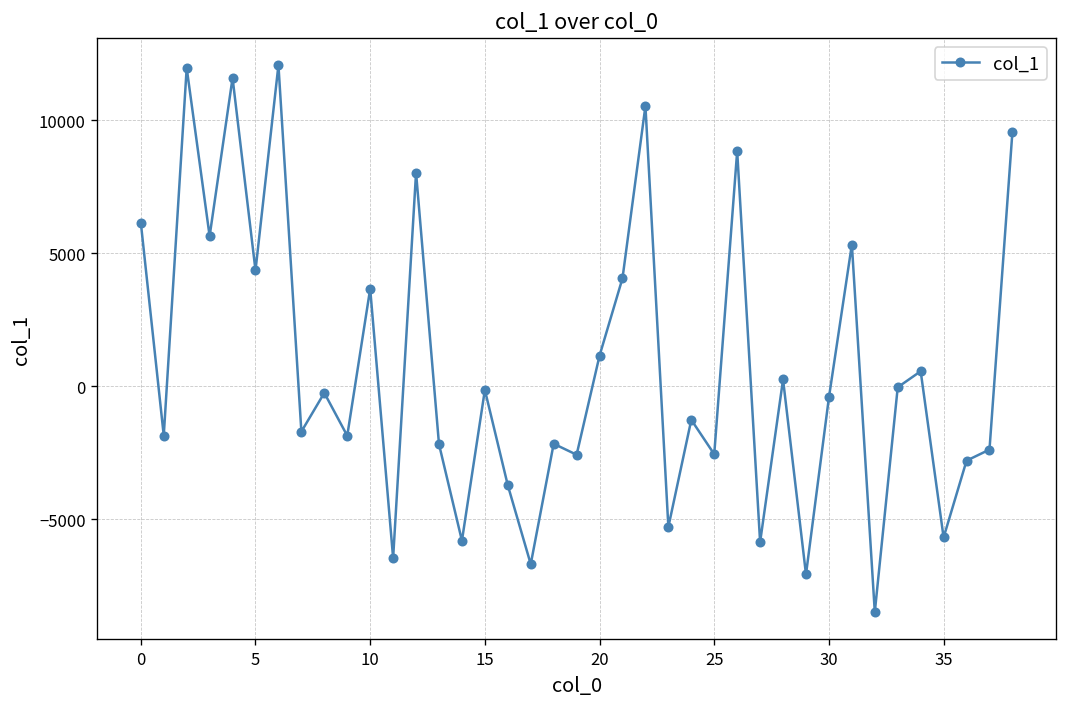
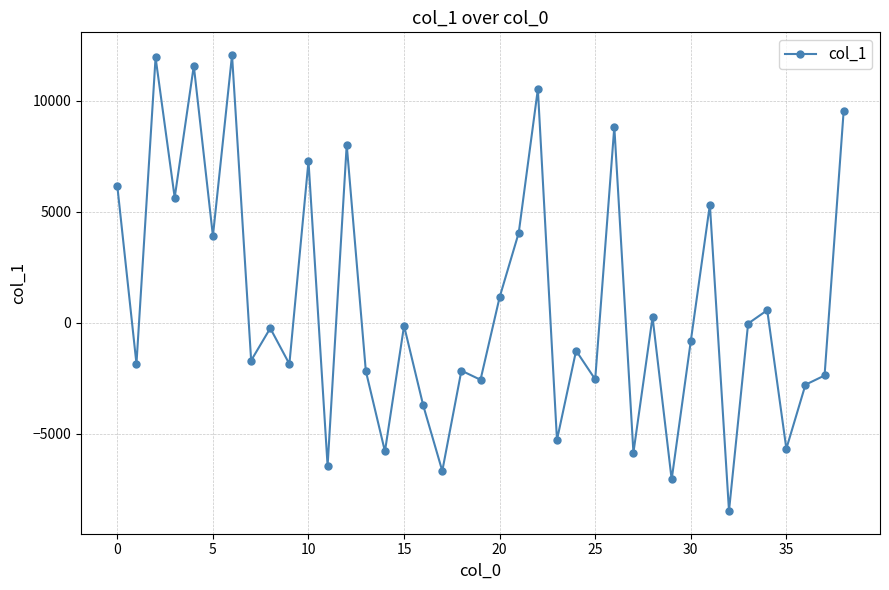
  {
    "0": 6100,
-   "5": 4400,
-   "10": 3700,
+   "5": 3900,
+   "10": 7300,
    "15": -100,
    "20": 1100,
    "25": -2600,
-   "30": -400,
+   "30": -800,
    "35": -5700
  }
